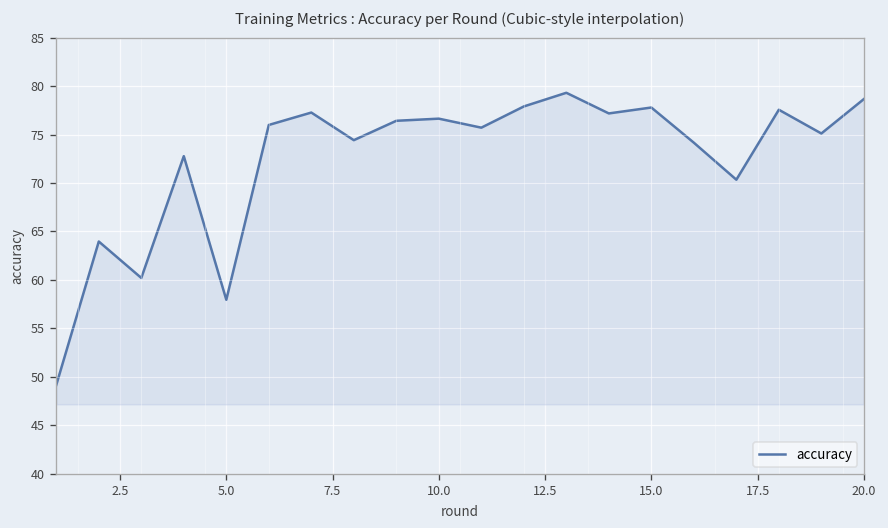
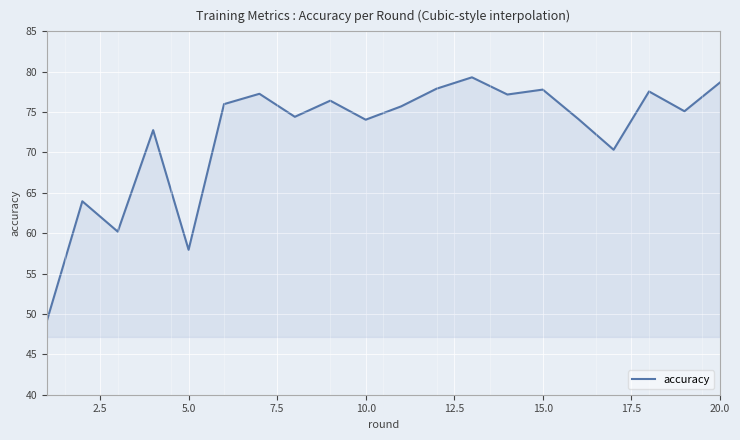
  {
    "5.0": 58,
-   "10.0": 77,
+   "10.0": 74,
    "15.0": 78,
    "20.0": 79
  }
